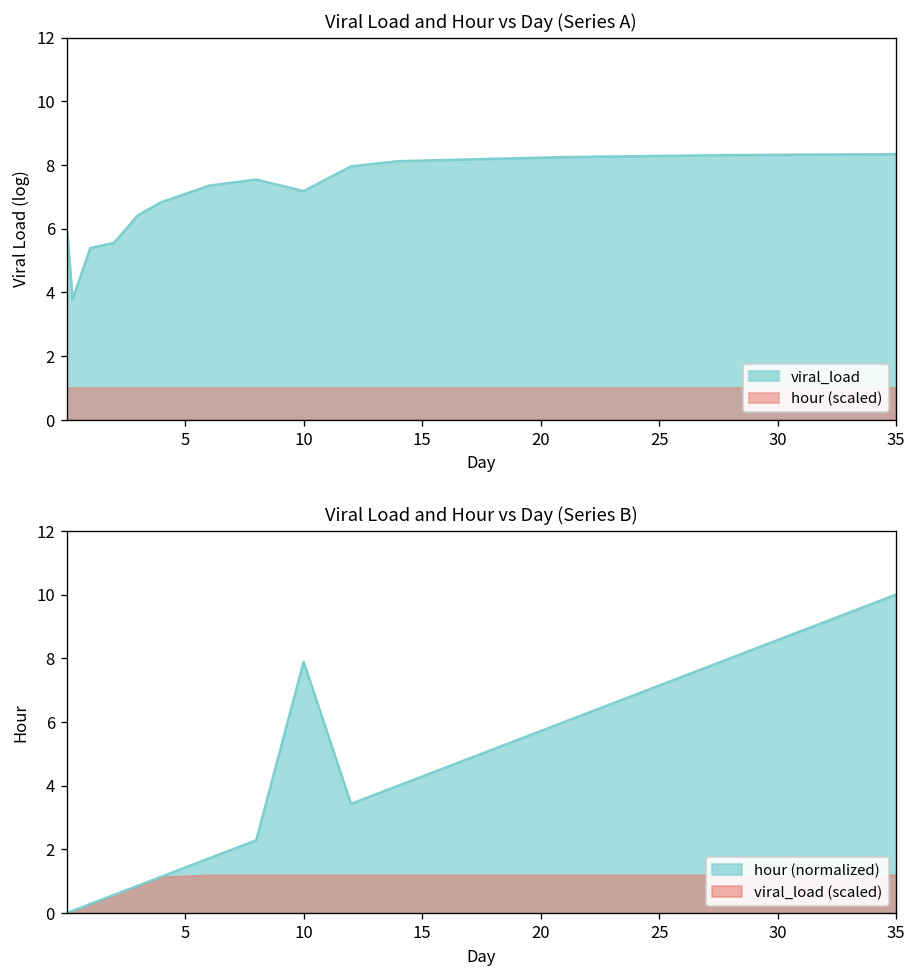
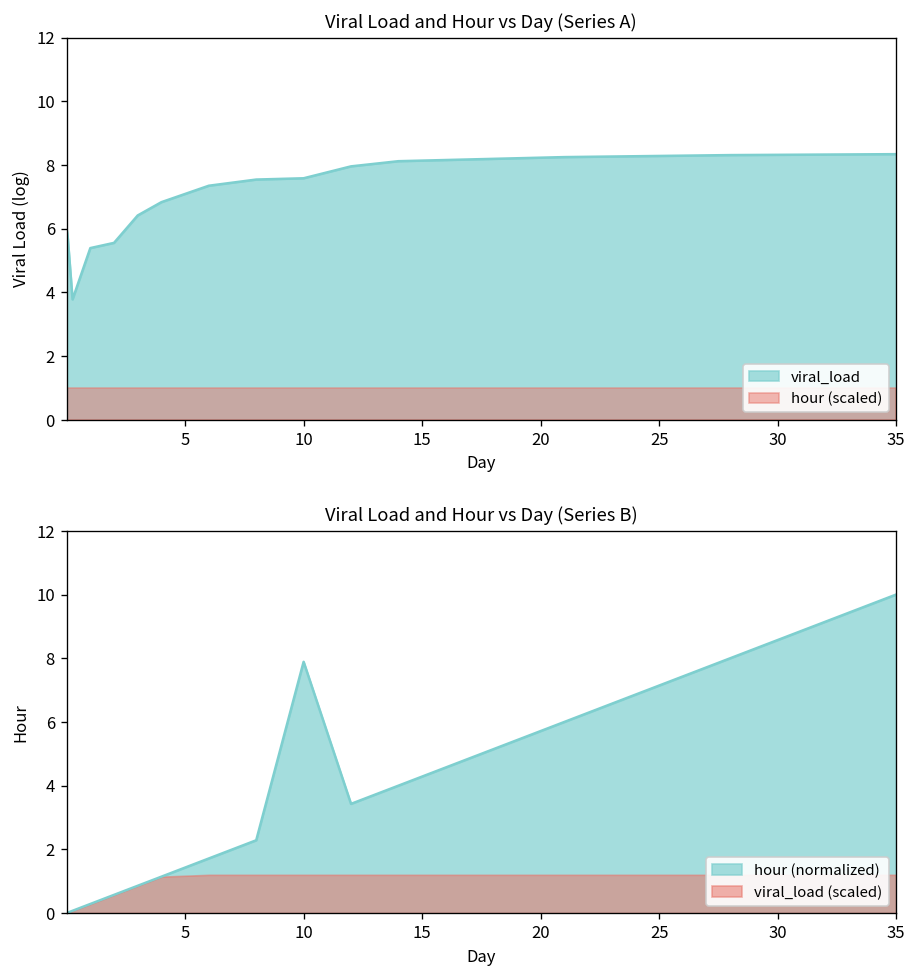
  {
    "Viral Load and Hour vs Day (Series A)": {
      "viral_load": {
-       "10": 7.2,
+       "10": 7.6,
        "35": 8.3
      },
      "hour (scaled)": {
        "10": 1.0,
        "35": 1.0
      }
    },
    "Viral Load and Hour vs Day (Series B)": {
      "hour (normalized)": {
        "10": 7.9,
        "35": 10.0
      },
      "viral_load (scaled)": {
        "10": 1.2,
        "35": 1.2
      }
    }
  }
